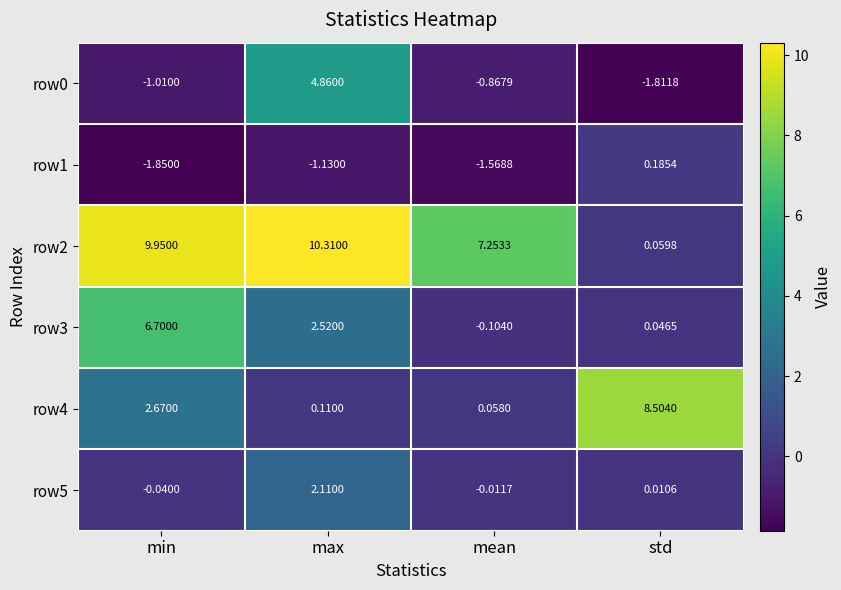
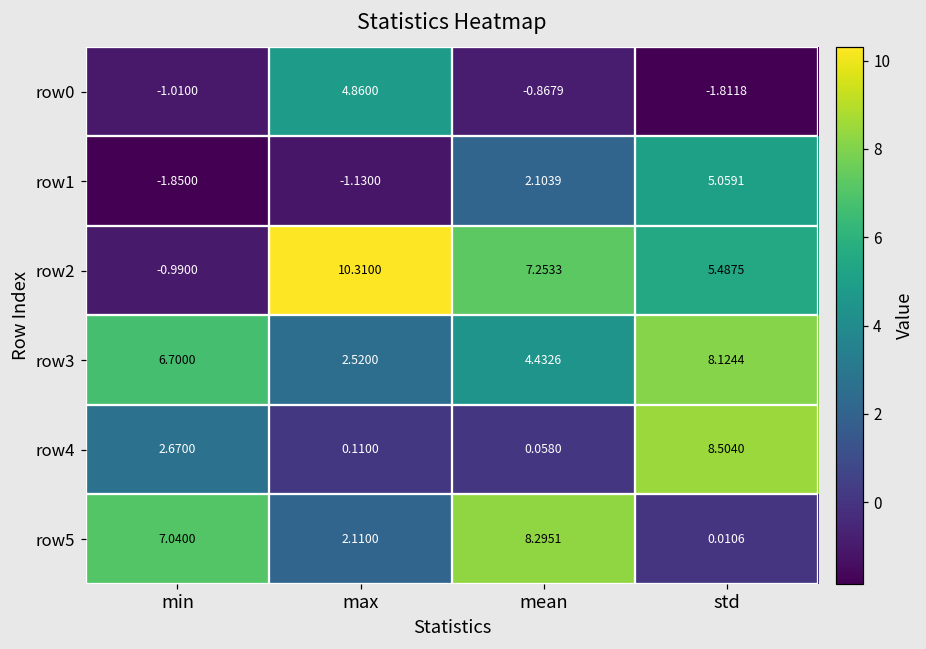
  {
    "row0": {
      "min": -1.0100,
      "max": 4.8600,
      "mean": -0.8679,
      "std": -1.8118
    },
    "row1": {
      "min": -1.8500,
      "max": -1.1300,
-     "mean": -1.5688,
-     "std": 0.1854
+     "mean": 2.1039,
+     "std": 5.0591
    },
    "row2": {
-     "min": 9.9500,
+     "min": -0.9900,
      "max": 10.3100,
      "mean": 7.2533,
-     "std": 0.0598
+     "std": 5.4875
    },
    "row3": {
      "min": 6.7000,
      "max": 2.5200,
-     "mean": -0.1040,
-     "std": 0.0465
+     "mean": 4.4326,
+     "std": 8.1244
    },
    "row4": {
      "min": 2.6700,
      "max": 0.1100,
      "mean": 0.0580,
      "std": 8.5040
    },
    "row5": {
-     "min": -0.0400,
+     "min": 7.0400,
      "max": 2.1100,
-     "mean": -0.0117,
+     "mean": 8.2951,
      "std": 0.0106
    }
  }
